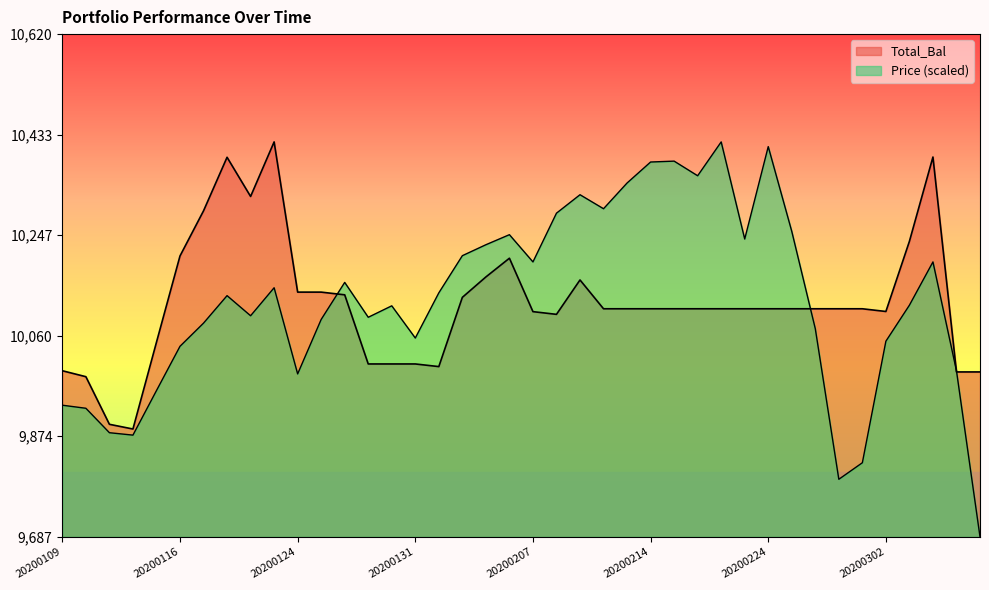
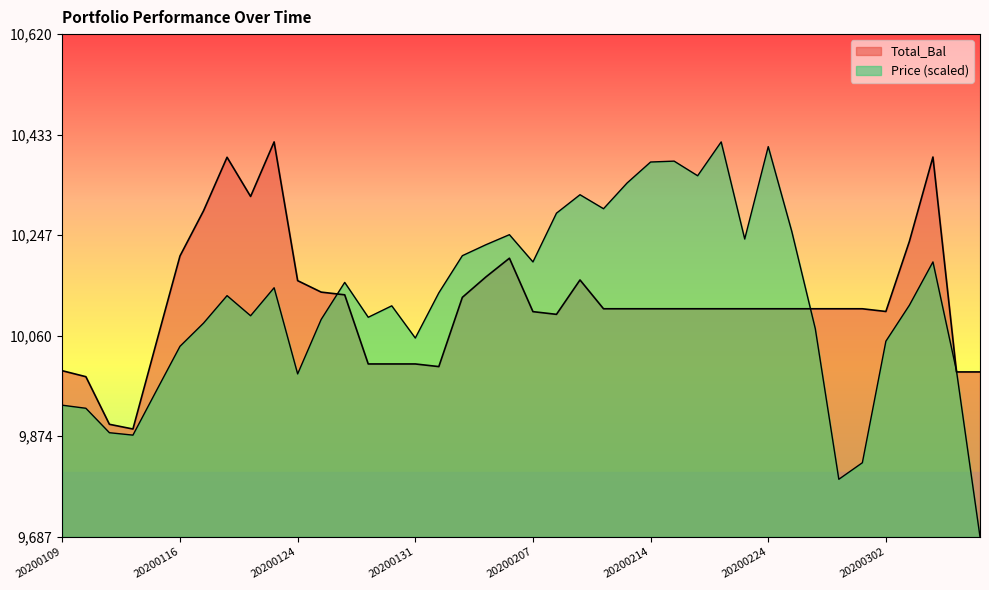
  {
    "Total_Bal": {
      "20200109": "10,000",
      "20200116": "10,210",
-     "20200124": "10,140",
+     "20200124": "10,160",
      "20200131": "10,010",
      "20200207": "10,100",
      "20200214": "10,110",
      "20200224": "10,110",
      "20200302": "10,110"
    },
    "Price (scaled)": {
      "20200109": "9,930",
      "20200116": "10,040",
      "20200124": "9,990",
      "20200131": "10,060",
      "20200207": "10,200",
      "20200214": "10,380",
      "20200224": "10,410",
      "20200302": "10,050"
    }
  }
